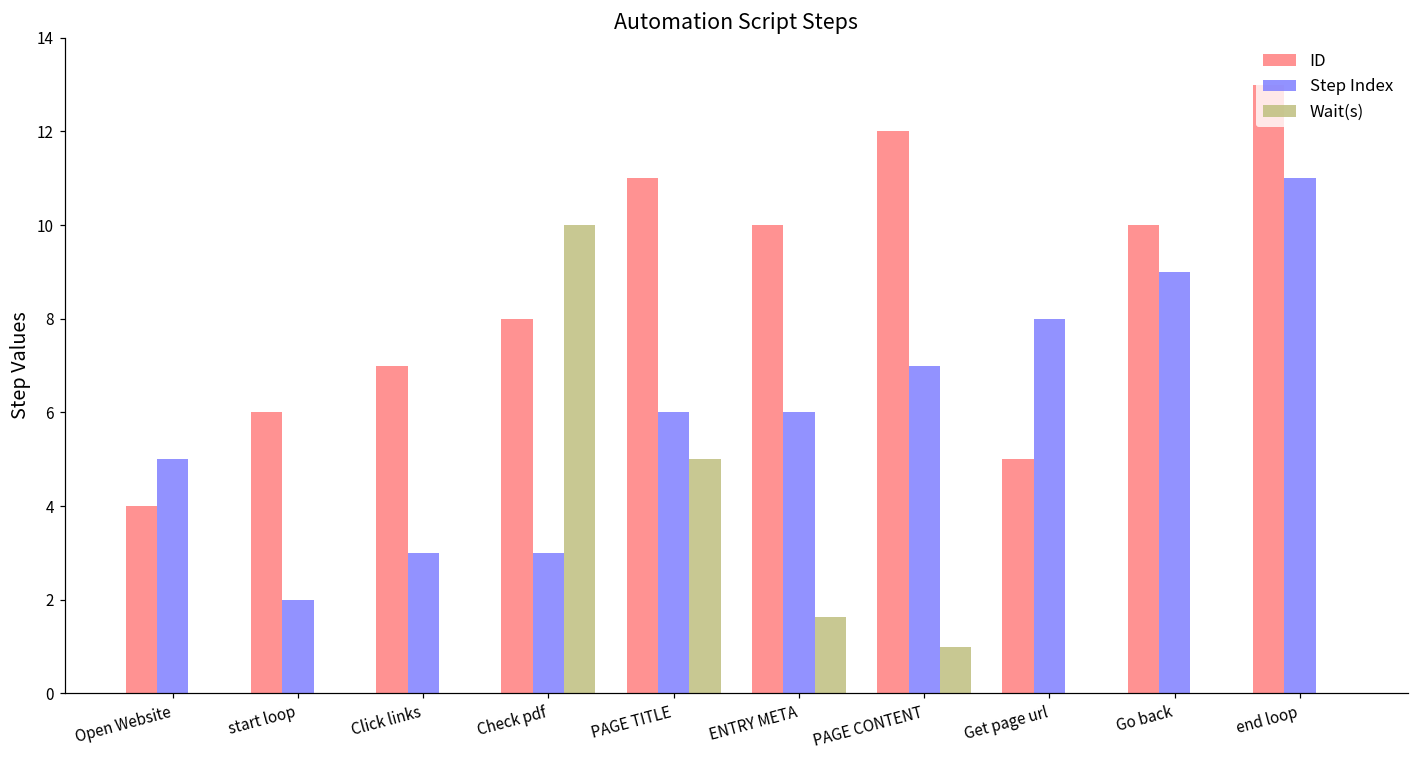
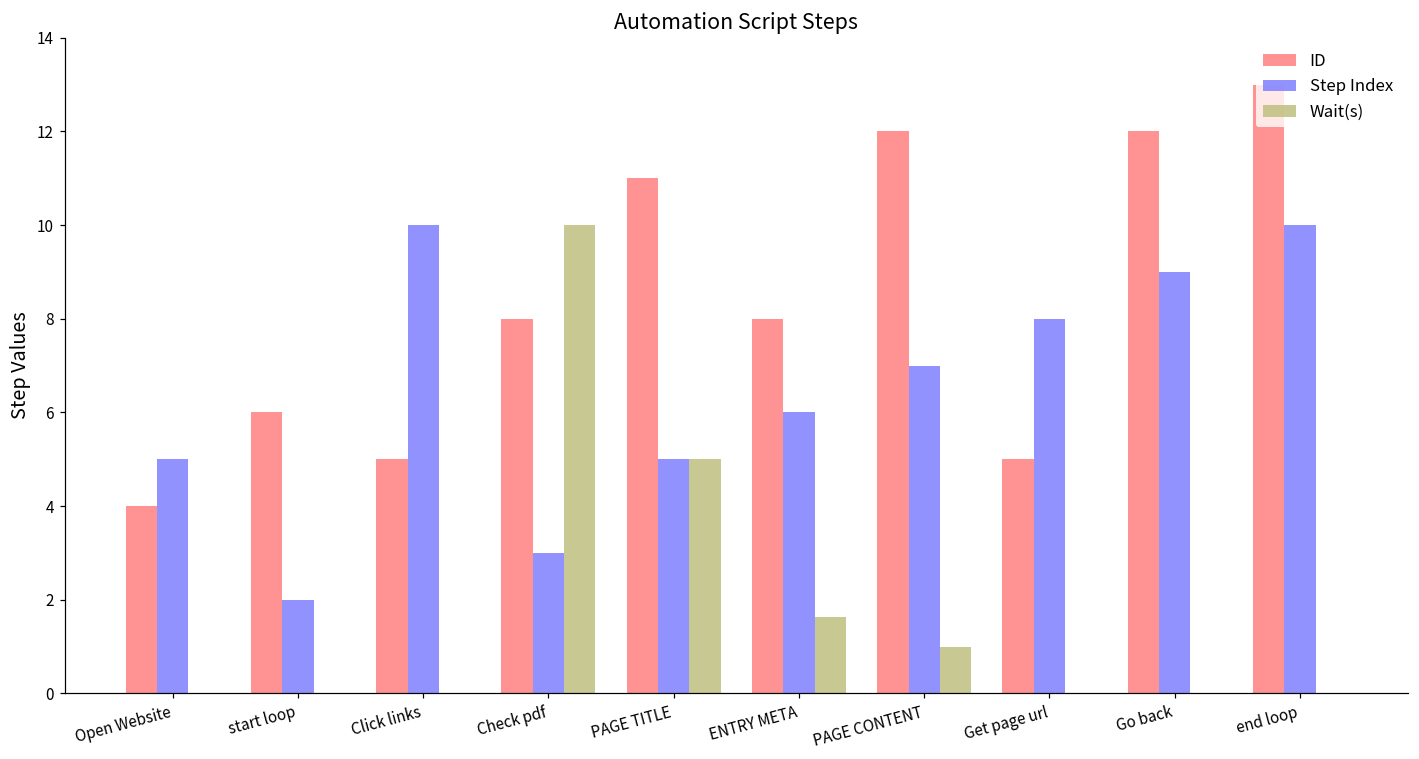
  {
    "ID": {
      "Open Website": 4,
      "start loop": 6,
-     "Click links": 7,
+     "Click links": 5,
      "Check pdf": 8,
      "PAGE TITLE": 11,
-     "ENTRY META": 10,
+     "ENTRY META": 8,
      "PAGE CONTENT": 12,
      "Get page url": 5,
-     "Go back": 10
+     "Go back": 12
    },
    "Step Index": {
      "Open Website": 5,
      "start loop": 2,
-     "Click links": 3,
+     "Click links": 10,
      "Check pdf": 3,
-     "PAGE TITLE": 6,
+     "PAGE TITLE": 5,
      "ENTRY META": 6,
      "PAGE CONTENT": 7,
      "Get page url": 8,
      "Go back": 9,
-     "end loop": 11
+     "end loop": 10
    },
    "Wait(s)": {
      "Open Website": 0,
      "start loop": 0,
      "Click links": 0,
      "Check pdf": 10,
      "PAGE TITLE": 5,
      "ENTRY META": 1.6,
      "PAGE CONTENT": 1,
      "Get page url": 0,
      "Go back": 0,
      "end loop": 0
    }
  }
